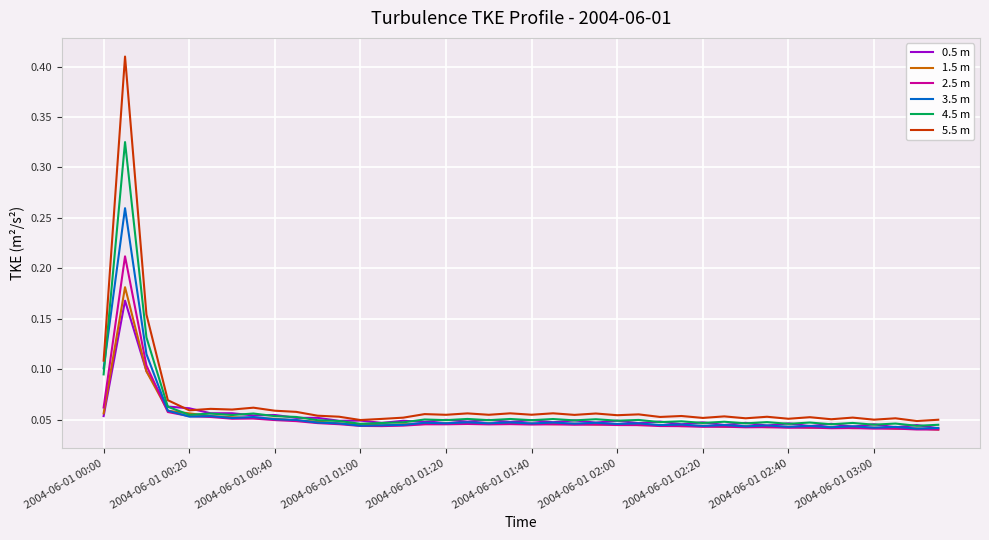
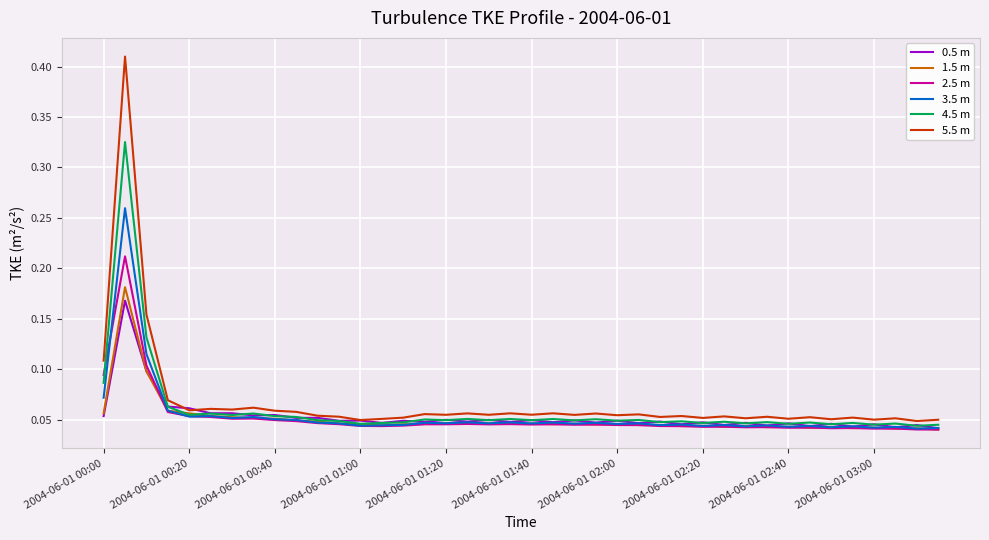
  {
    "0.5 m": {
      "2004-06-01 00:00": 0.053
    },
    "2.5 m": {
-     "2004-06-01 00:00": 0.062
+     "2004-06-01 00:00": 0.094
    },
    "3.5 m": {
-     "2004-06-01 00:00": 0.101
+     "2004-06-01 00:00": 0.072
    },
    "4.5 m": {
-     "2004-06-01 00:00": 0.095
+     "2004-06-01 00:00": 0.086
    }
  }
